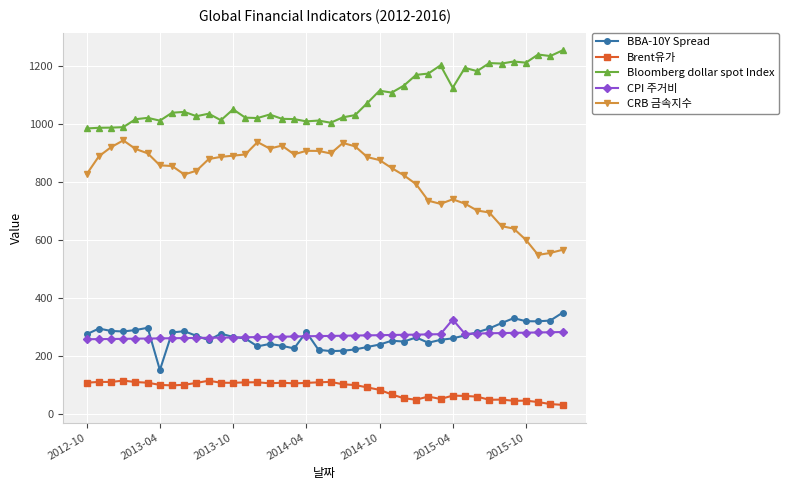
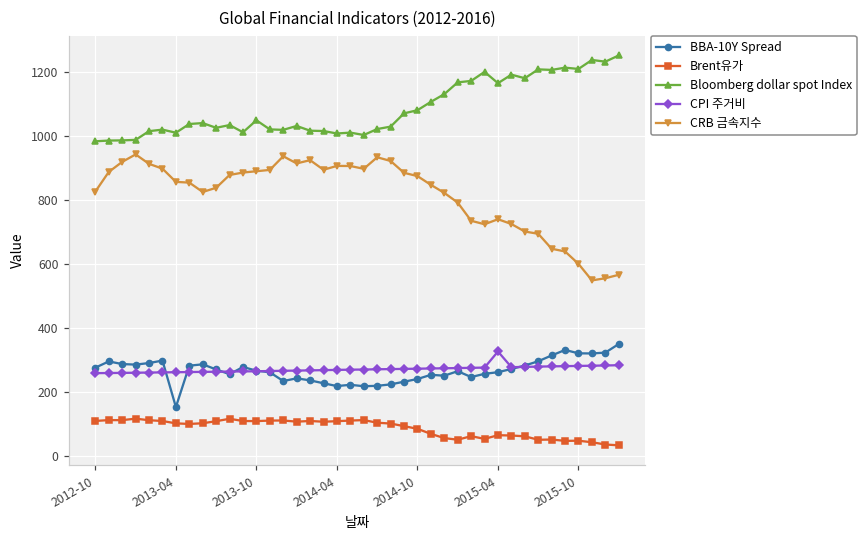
  {
    "BBA-10Y Spread": {
      "2012-10": 280,
      "2013-04": 150,
-     "2014-04": 280,
+     "2014-04": 220,
      "2014-10": 240,
      "2015-04": 260,
      "2015-10": 320
    },
    "Bloomberg dollar spot Index": {
      "2012-10": 980,
      "2013-04": 1010,
      "2013-10": 1050,
      "2014-04": 1010,
-     "2014-10": 1110,
-     "2015-04": 1120,
+     "2014-10": 1080,
+     "2015-04": 1170,
      "2015-10": 1210
    },
    "CPI 주거비": {
      "2012-10": 260,
      "2013-04": 260,
      "2014-04": 270,
      "2014-10": 270,
      "2015-04": 330,
      "2015-10": 280
    }
  }
